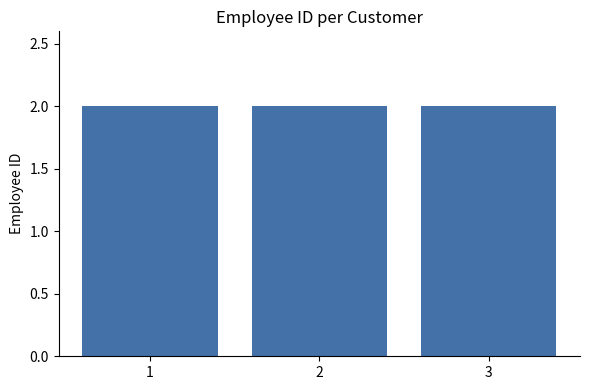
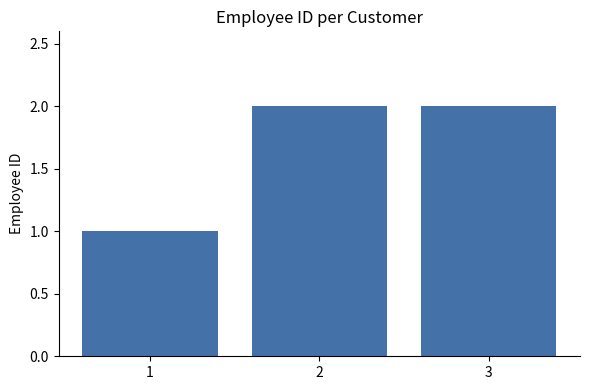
  {
-   "1": 2,
+   "1": 1,
    "2": 2,
    "3": 2
  }
